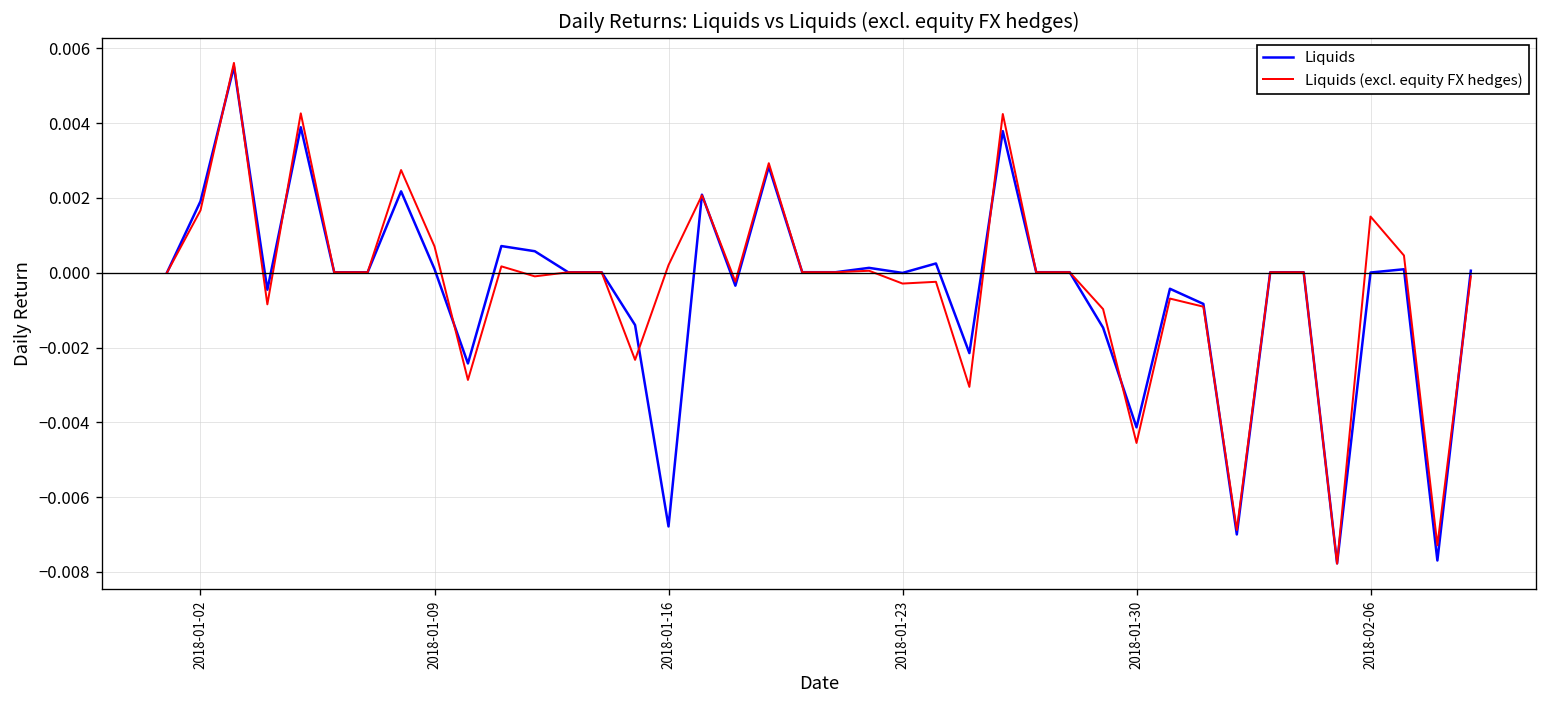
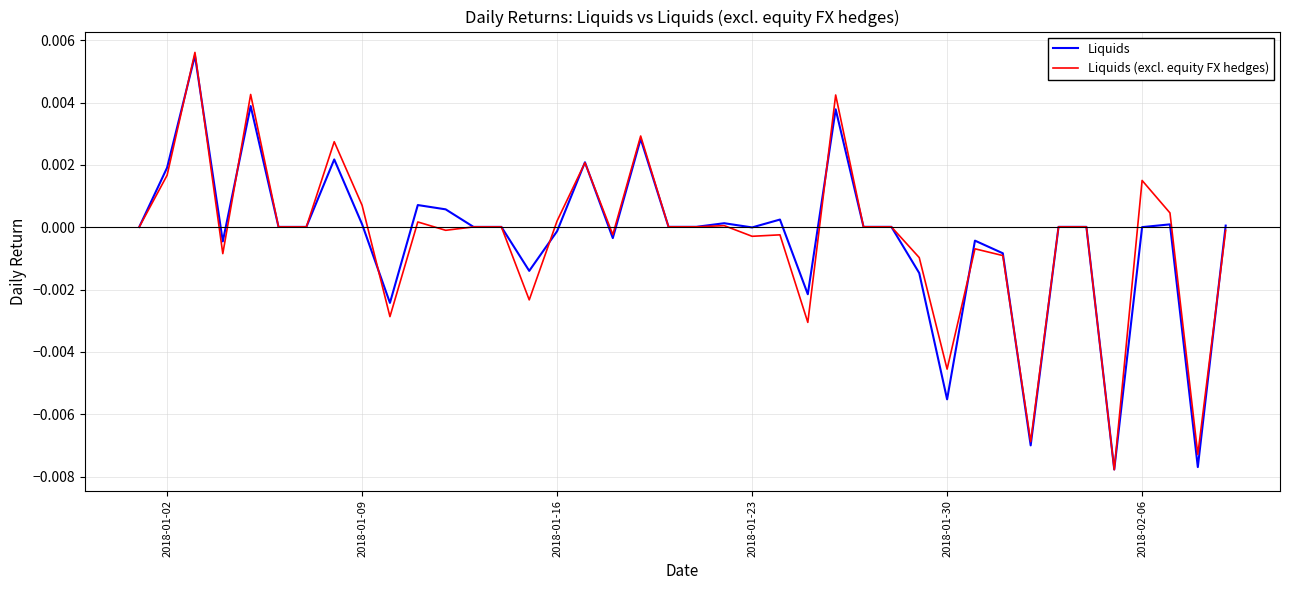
  {
    "Liquids": {
      "2018-01-02": 0.0019,
      "2018-01-09": 0.0001,
-     "2018-01-16": -0.0068,
+     "2018-01-16": -0.0001,
      "2018-01-23": 0.0000,
-     "2018-01-30": -0.0041,
+     "2018-01-30": -0.0055,
      "2018-02-06": 0.0000
    },
    "Liquids (excl. equity FX hedges)": {
      "2018-01-02": 0.0017,
      "2018-01-09": 0.0007,
      "2018-01-16": 0.0002,
      "2018-01-23": -0.0003,
      "2018-01-30": -0.0046,
      "2018-02-06": 0.0015
    }
  }
